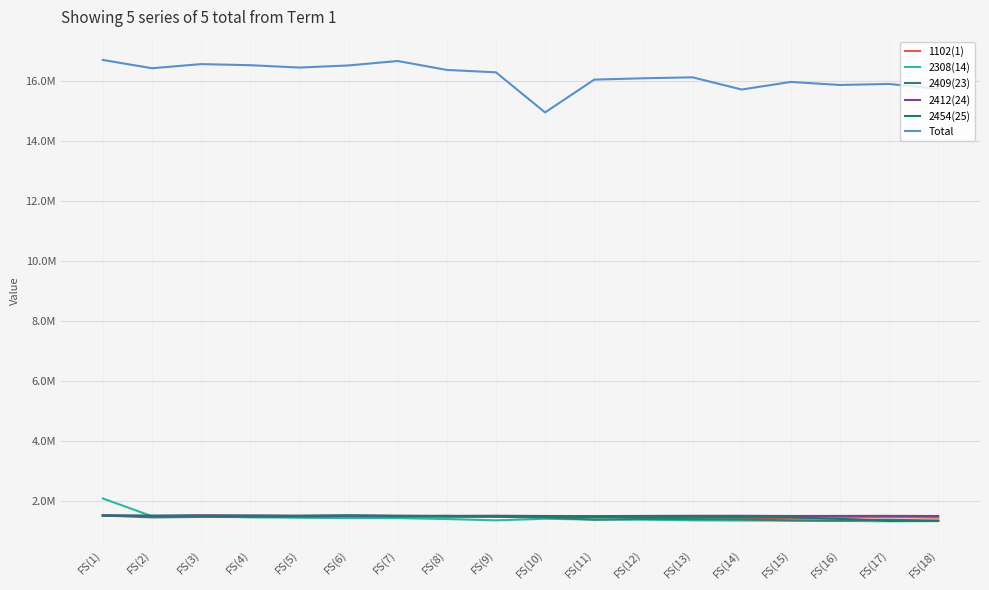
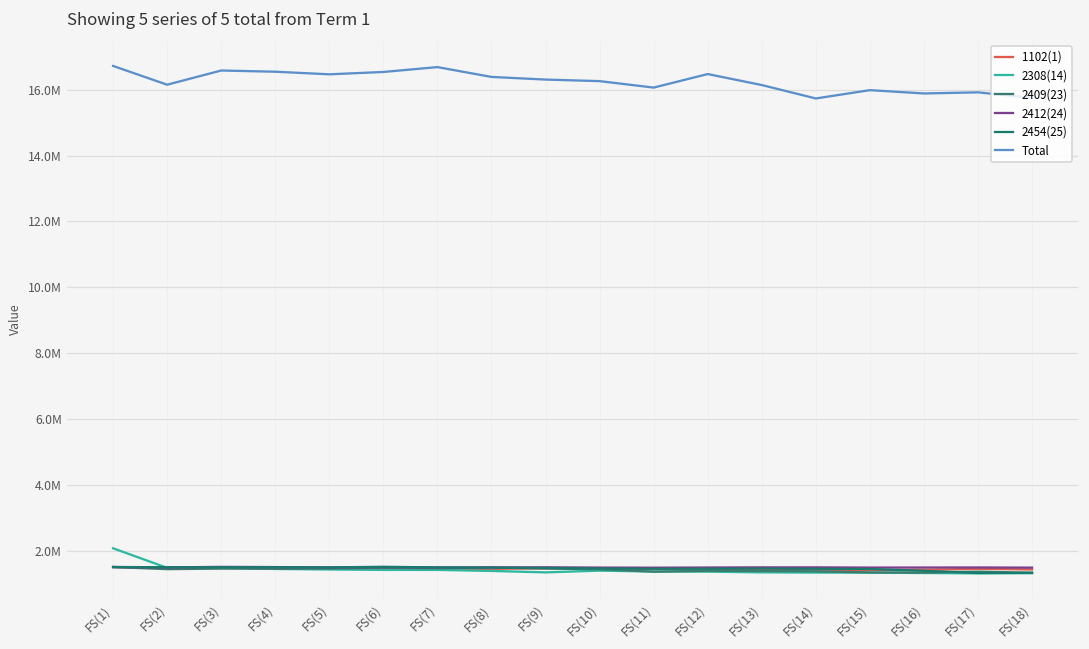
  {
    "2308(14)": {
      "FS(1)": 2100000,
      "FS(9)": 1400000
    },
    "Total": {
      "FS(1)": 16700000,
-     "FS(2)": 16400000,
+     "FS(2)": 16100000,
      "FS(3)": 16600000,
      "FS(4)": 16500000,
      "FS(5)": 16500000,
      "FS(6)": 16500000,
      "FS(7)": 16700000,
      "FS(8)": 16400000,
      "FS(9)": 16300000,
-     "FS(10)": 15000000,
+     "FS(10)": 16300000,
      "FS(11)": 16100000,
-     "FS(12)": 16100000,
+     "FS(12)": 16500000,
      "FS(13)": 16100000,
      "FS(14)": 15700000,
      "FS(15)": 16000000,
      "FS(16)": 15900000,
      "FS(17)": 15900000
    }
  }
